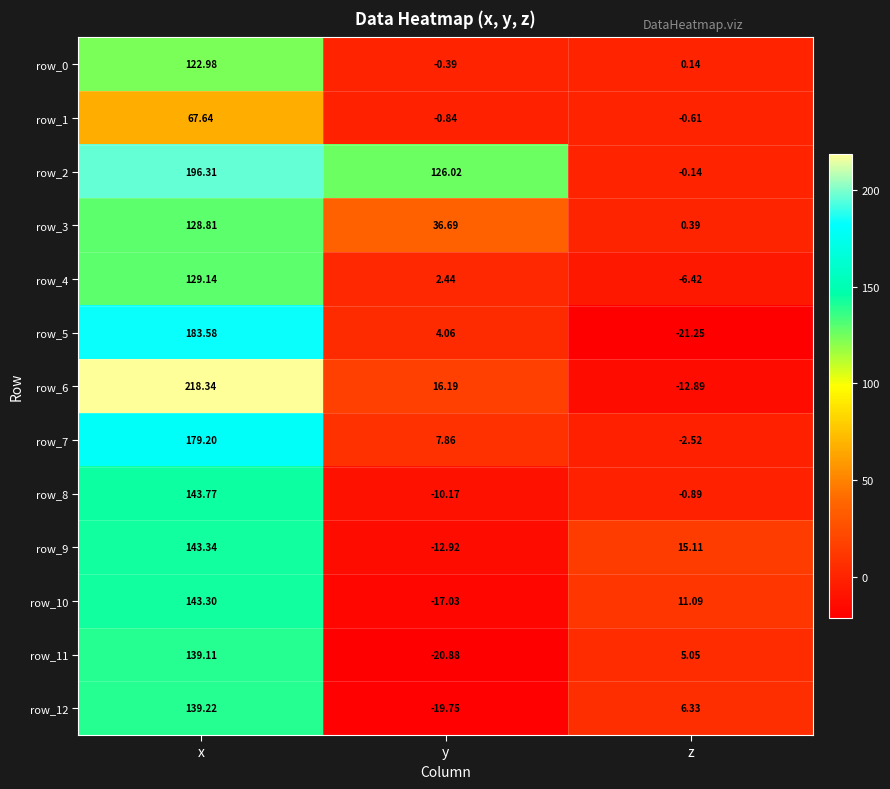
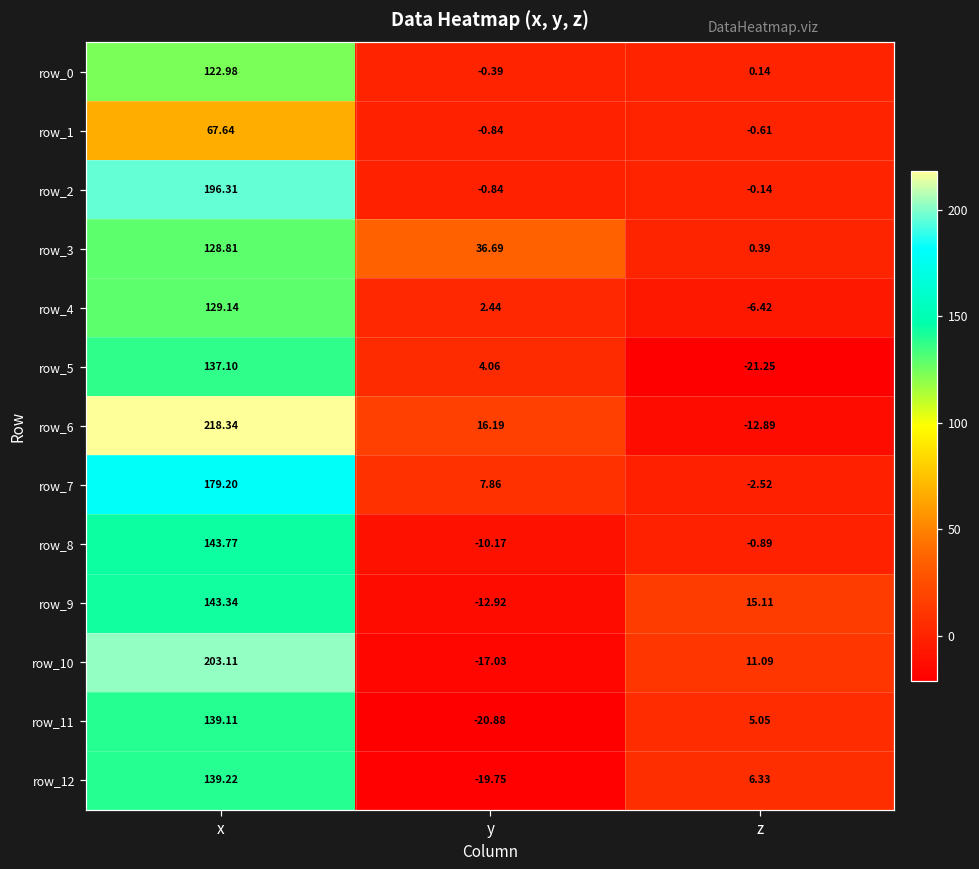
  {
    "row_0": {
      "x": 122.98,
      "y": -0.39,
      "z": 0.14
    },
    "row_1": {
      "x": 67.64,
      "y": -0.84,
      "z": -0.61
    },
    "row_2": {
      "x": 196.31,
-     "y": 126.02,
+     "y": -0.84,
      "z": -0.14
    },
    "row_3": {
      "x": 128.81,
      "y": 36.69,
      "z": 0.39
    },
    "row_4": {
      "x": 129.14,
      "y": 2.44,
      "z": -6.42
    },
    "row_5": {
-     "x": 183.58,
+     "x": 137.10,
      "y": 4.06,
      "z": -21.25
    },
    "row_6": {
      "x": 218.34,
      "y": 16.19,
      "z": -12.89
    },
    "row_7": {
      "x": 179.20,
      "y": 7.86,
      "z": -2.52
    },
    "row_8": {
      "x": 143.77,
      "y": -10.17,
      "z": -0.89
    },
    "row_9": {
      "x": 143.34,
      "y": -12.92,
      "z": 15.11
    },
    "row_10": {
-     "x": 143.30,
+     "x": 203.11,
      "y": -17.03,
      "z": 11.09
    },
    "row_11": {
      "x": 139.11,
      "y": -20.88,
      "z": 5.05
    },
    "row_12": {
      "x": 139.22,
      "y": -19.75,
      "z": 6.33
    }
  }
